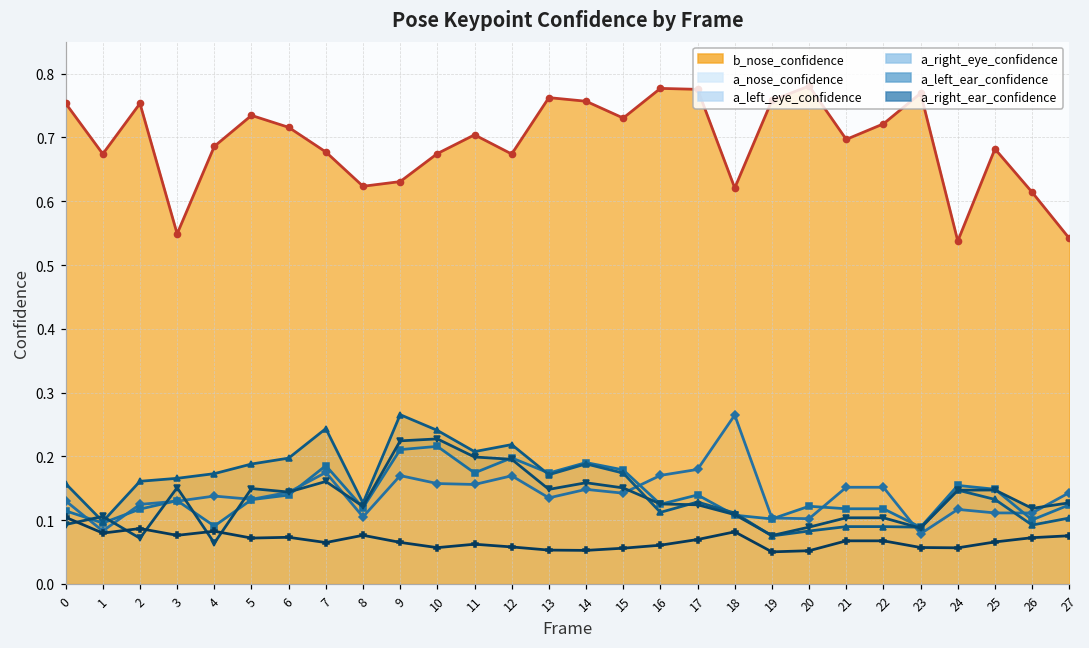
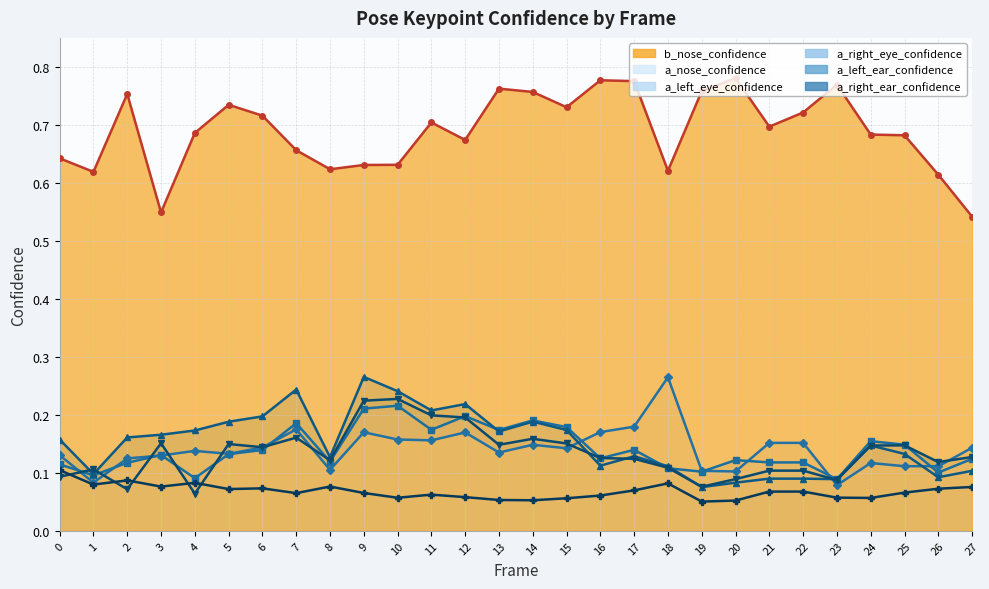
  {
    "b_nose_confidence": {
-     "0": 0.75,
-     "1": 0.67,
+     "0": 0.64,
+     "1": 0.62,
      "2": 0.75,
      "3": 0.55,
      "4": 0.69,
      "5": 0.73,
      "6": 0.72,
-     "7": 0.68,
+     "7": 0.66,
      "8": 0.62,
      "9": 0.63,
-     "10": 0.67,
+     "10": 0.63,
      "11": 0.70,
      "12": 0.67,
      "13": 0.76,
      "14": 0.76,
      "15": 0.73,
      "16": 0.78,
      "18": 0.62,
      "21": 0.70,
      "22": 0.72,
-     "24": 0.54,
+     "24": 0.68,
      "25": 0.68,
      "26": 0.61,
      "27": 0.54
    }
  }
